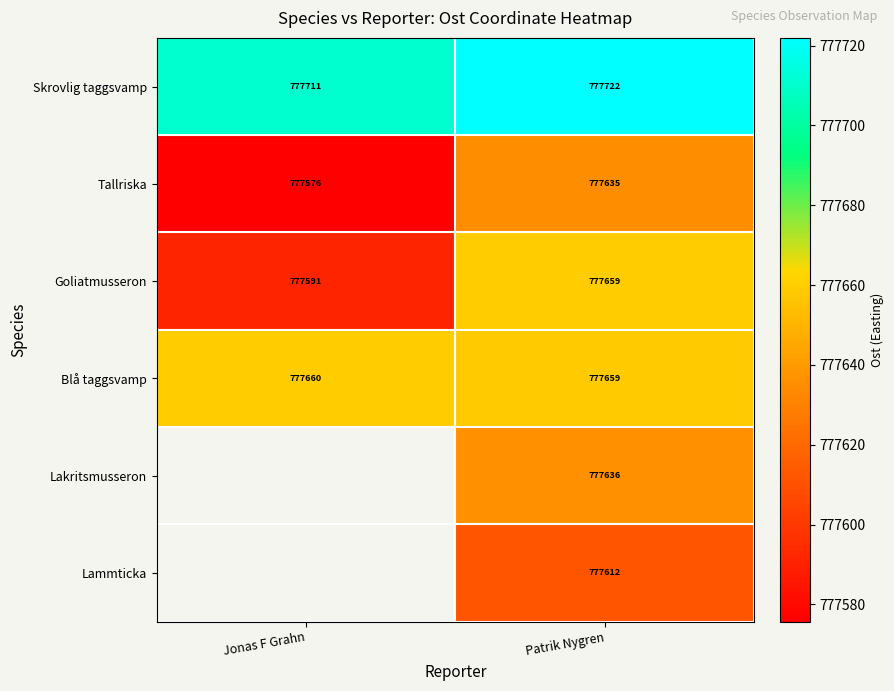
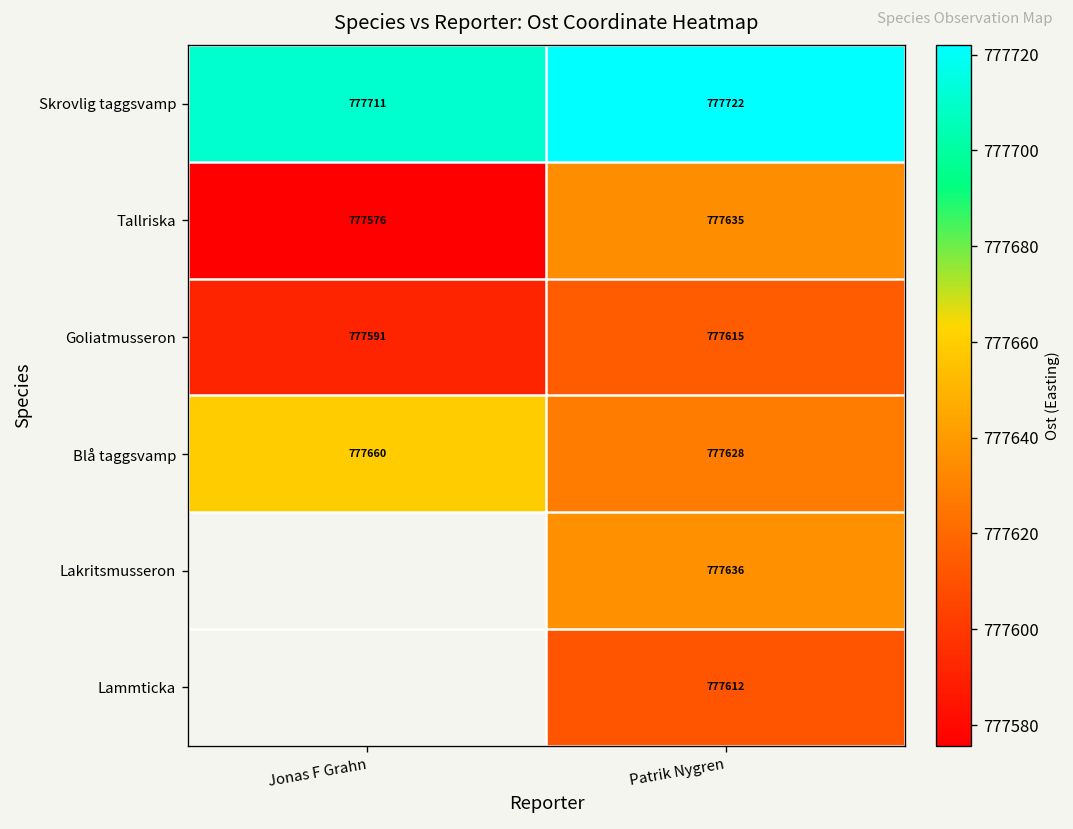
  {
    "Skrovlig taggsvamp": {
      "Jonas F Grahn": 777711,
      "Patrik Nygren": 777722
    },
    "Tallriska": {
      "Jonas F Grahn": 777576,
      "Patrik Nygren": 777635
    },
    "Goliatmusseron": {
      "Jonas F Grahn": 777591,
-     "Patrik Nygren": 777659
+     "Patrik Nygren": 777615
    },
    "Blå taggsvamp": {
      "Jonas F Grahn": 777660,
-     "Patrik Nygren": 777659
+     "Patrik Nygren": 777628
    },
    "Lakritsmusseron": {
      "Patrik Nygren": 777636
    },
    "Lammticka": {
      "Patrik Nygren": 777612
    }
  }
